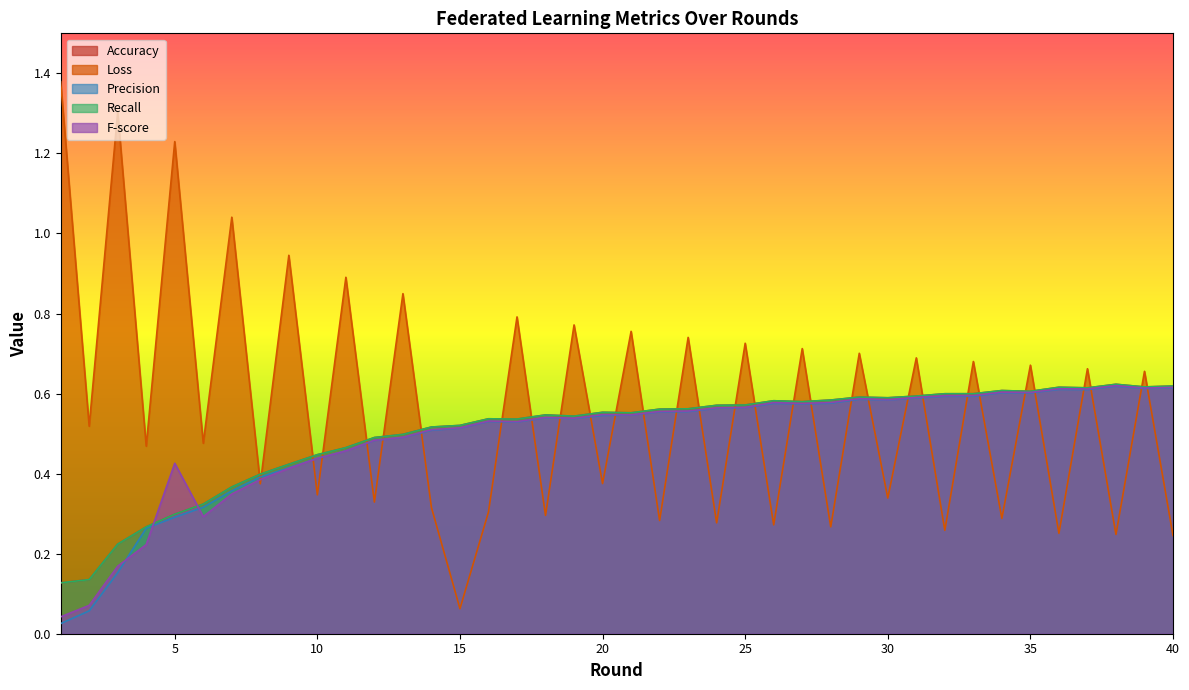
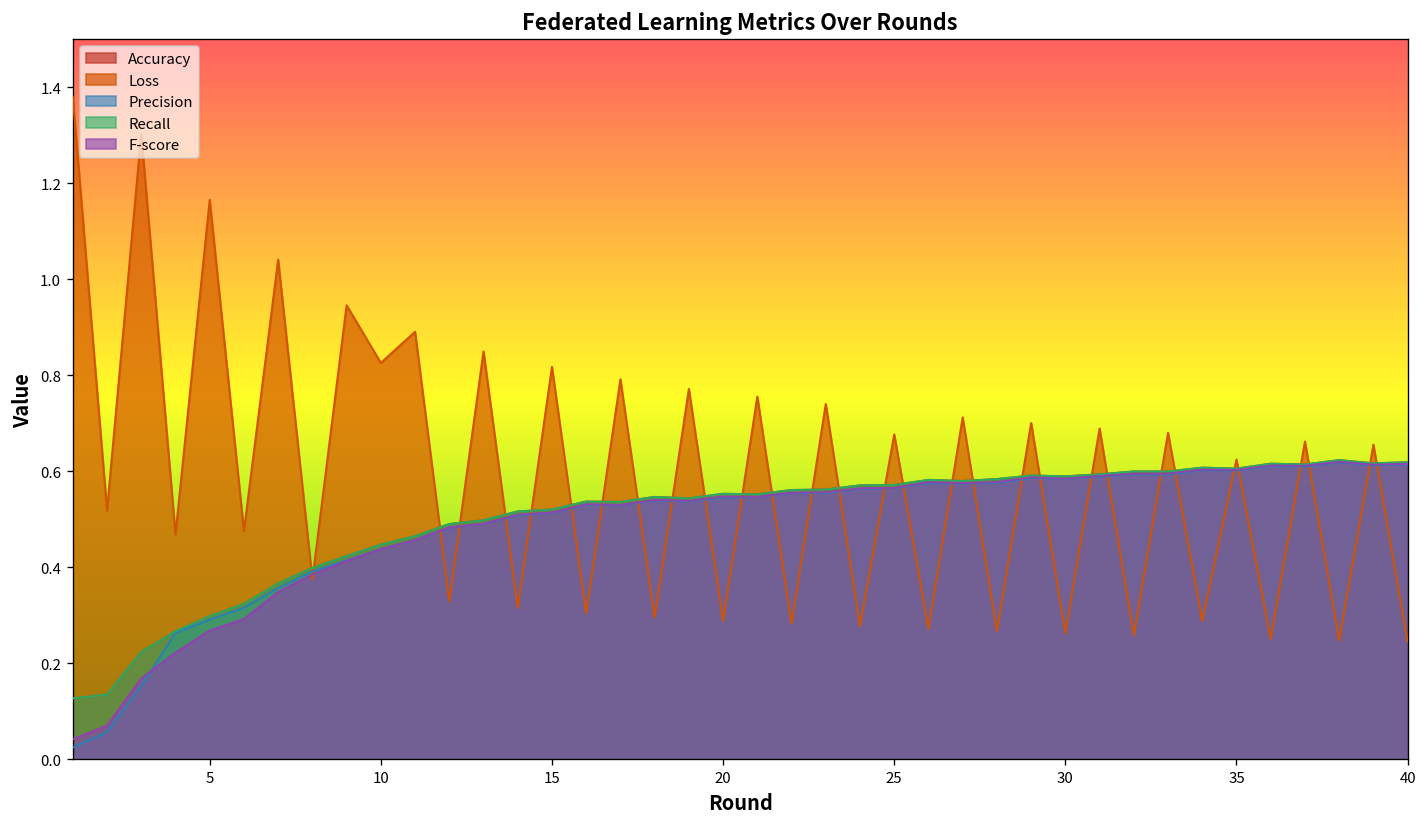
  {
    "Recall": {
      "5": 0.30,
      "10": 0.45
    },
    "Loss": {
-     "5": 1.23,
-     "10": 0.35,
-     "15": 0.06,
-     "20": 0.38,
-     "25": 0.73,
-     "30": 0.34,
-     "35": 0.67,
+     "5": 1.17,
+     "10": 0.83,
+     "15": 0.82,
+     "20": 0.29,
+     "25": 0.68,
+     "30": 0.26,
+     "35": 0.62,
      "40": 0.25
    },
    "Precision": {
      "5": 0.29
    },
    "F-score": {
-     "5": 0.43
+     "5": 0.27
    }
  }
